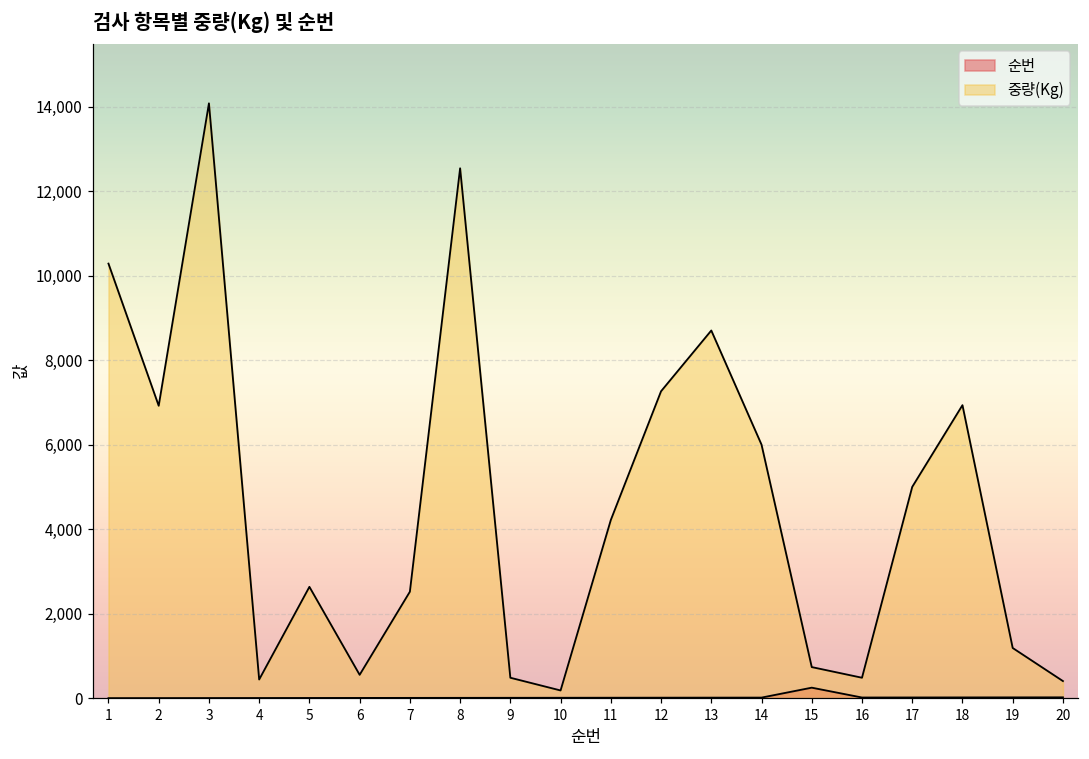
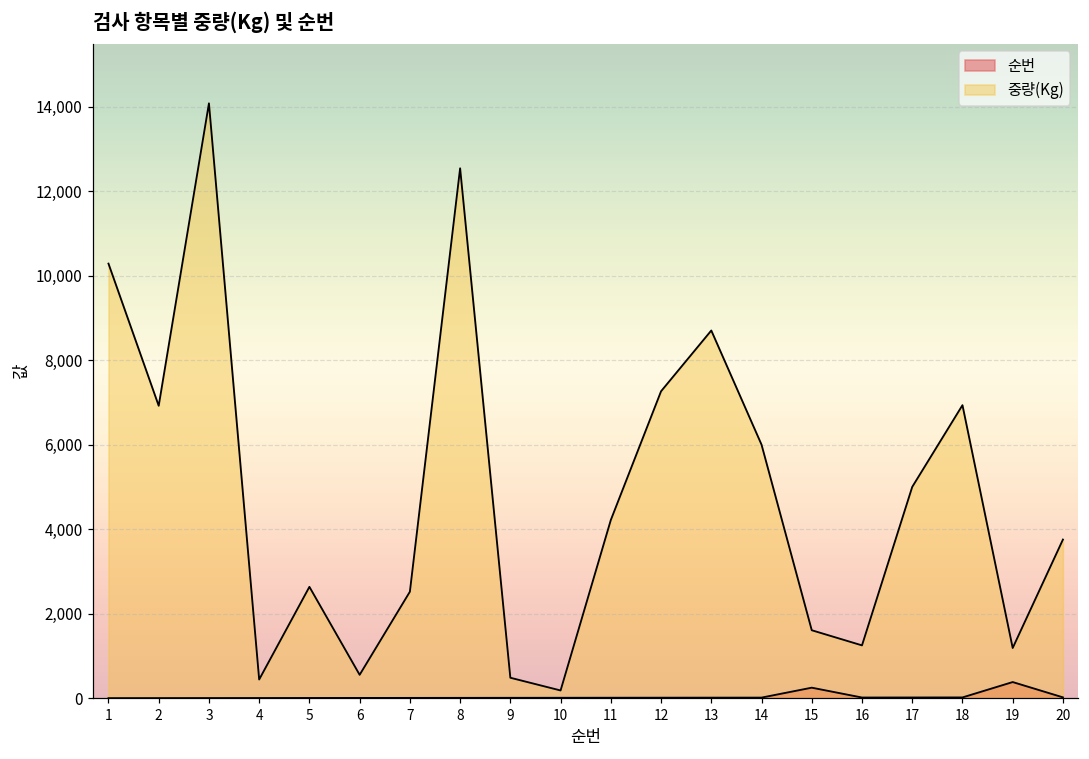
  {
    "순번": {
      "1": "0",
      "2": "0",
      "3": "0",
      "4": "0",
      "5": "0",
      "6": "0",
      "7": "0",
      "8": "0",
      "9": "0",
      "10": "0",
      "11": "0",
      "12": "0",
      "13": "0",
      "14": "0",
      "15": "200",
      "16": "0",
      "17": "0",
      "18": "0",
-     "19": "0",
+     "19": "400",
      "20": "0"
    },
    "중량(Kg)": {
      "1": "10,300",
      "2": "6,900",
      "3": "14,100",
      "4": "400",
      "5": "2,600",
      "6": "600",
      "7": "2,500",
      "8": "12,500",
      "9": "500",
      "10": "200",
      "11": "4,200",
      "12": "7,300",
      "13": "8,700",
      "14": "6,000",
-     "15": "700",
-     "16": "500",
+     "15": "1,600",
+     "16": "1,300",
      "17": "5,000",
      "18": "6,900",
      "19": "1,200",
-     "20": "400"
+     "20": "3,800"
    }
  }
